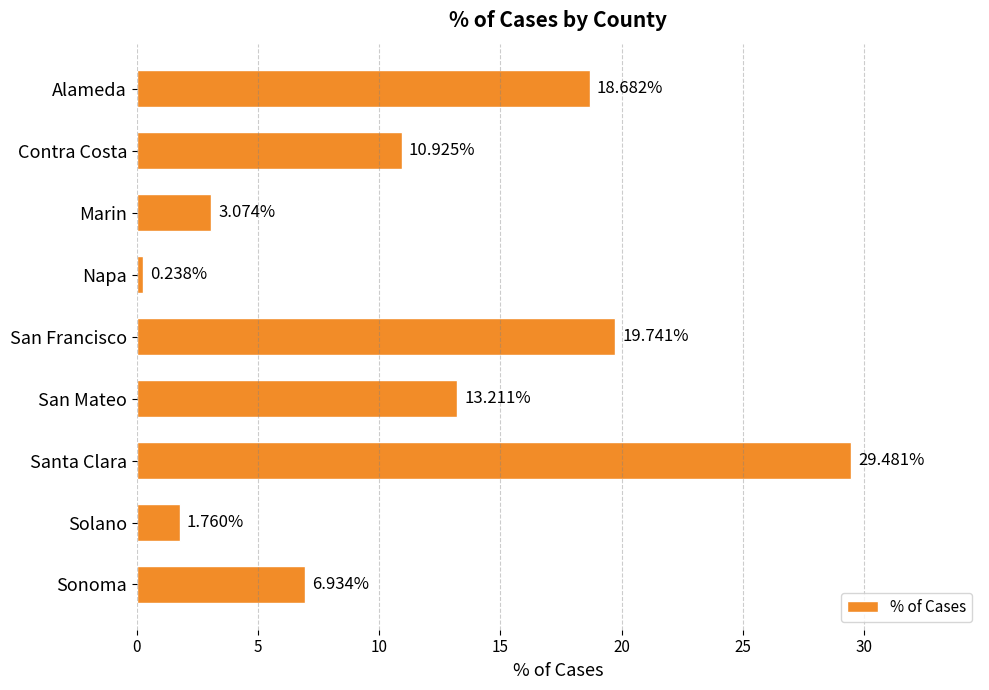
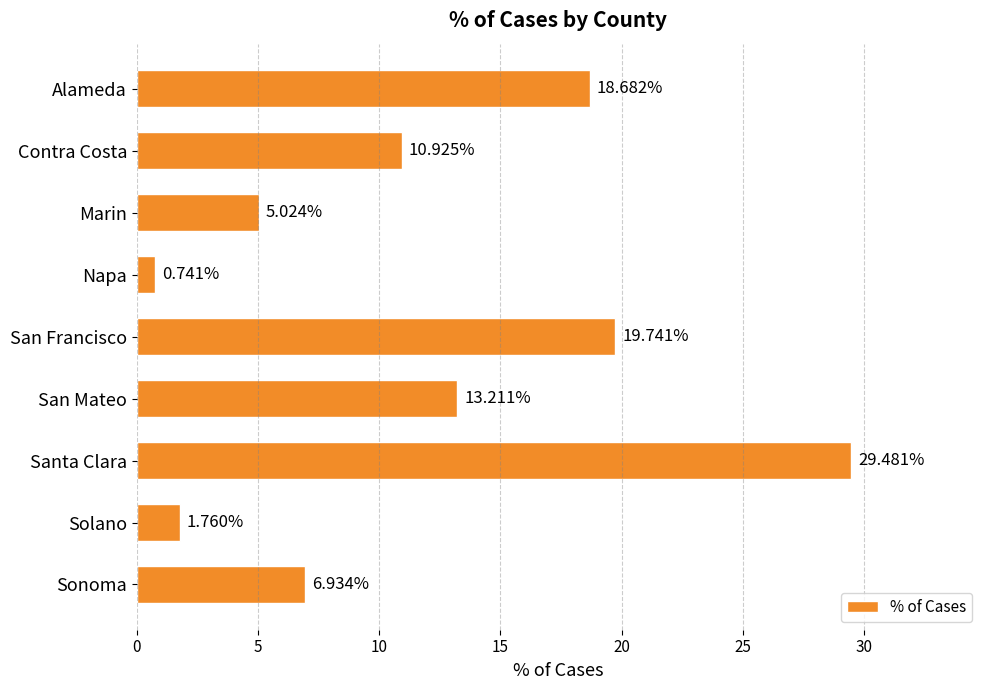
  {
    "Alameda": "18.682%",
    "Contra Costa": "10.925%",
-   "Marin": "3.074%",
-   "Napa": "0.238%",
+   "Marin": "5.024%",
+   "Napa": "0.741%",
    "San Francisco": "19.741%",
    "San Mateo": "13.211%",
    "Santa Clara": "29.481%",
    "Solano": "1.760%",
    "Sonoma": "6.934%"
  }
